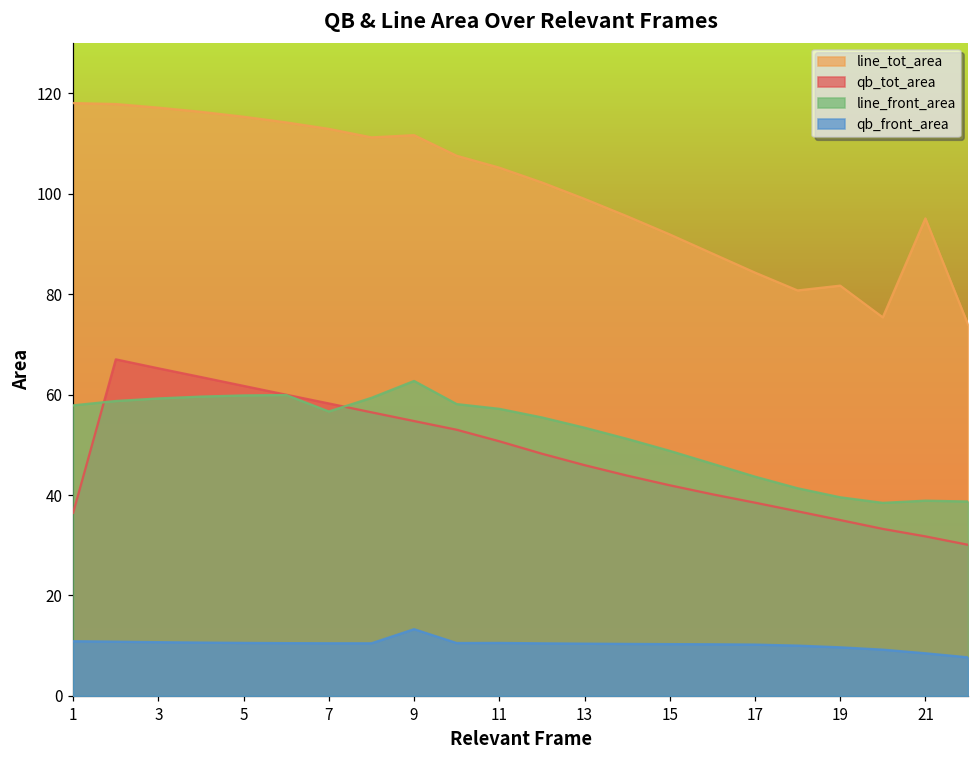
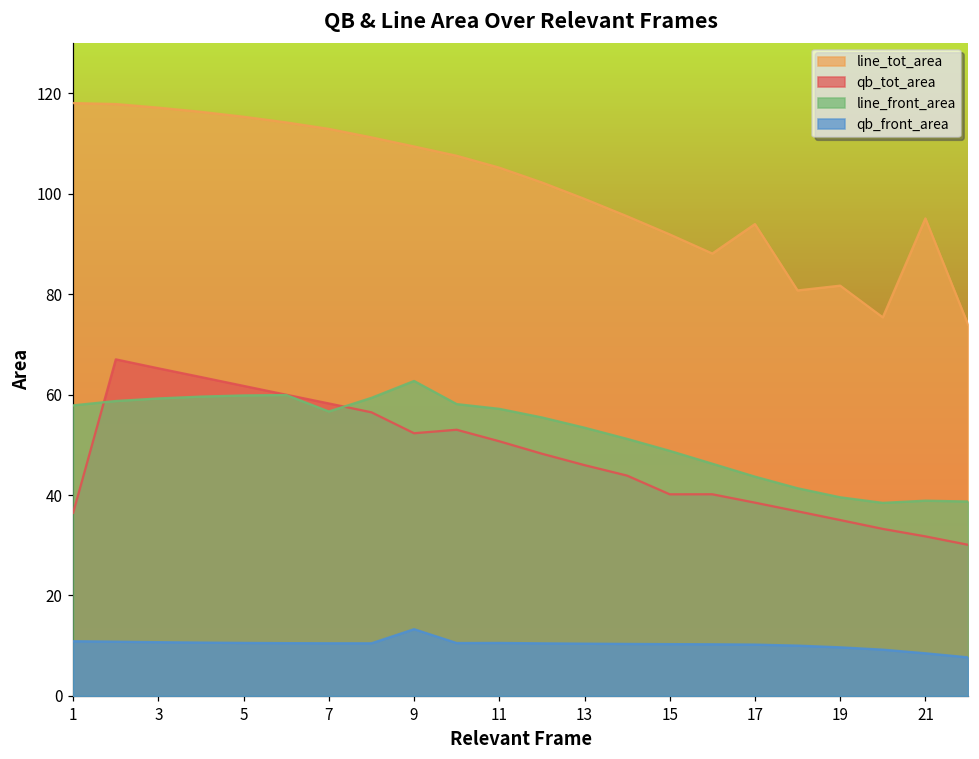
  {
    "line_tot_area": {
      "1": 118,
      "3": 117,
      "5": 115,
      "7": 113,
-     "9": 112,
+     "9": 109,
      "11": 105,
      "13": 99,
      "15": 92,
-     "17": 84,
+     "17": 94,
      "19": 82,
      "21": 95
    },
    "qb_tot_area": {
      "1": 36,
      "3": 65,
      "5": 62,
      "7": 58,
-     "9": 55,
+     "9": 52,
      "11": 51,
      "13": 46,
-     "15": 42,
+     "15": 40,
      "17": 38,
      "19": 35,
      "21": 32
    },
    "line_front_area": {
      "1": 58,
      "3": 59,
      "5": 60,
      "7": 57,
      "9": 63,
      "11": 57,
      "13": 53,
      "15": 49,
      "17": 44,
      "19": 40,
      "21": 39
    },
    "qb_front_area": {
      "1": 11,
      "3": 11,
      "5": 11,
      "7": 10,
      "9": 13,
      "11": 11,
      "13": 10,
      "15": 10,
      "17": 10,
      "19": 10,
      "21": 9
    }
  }
